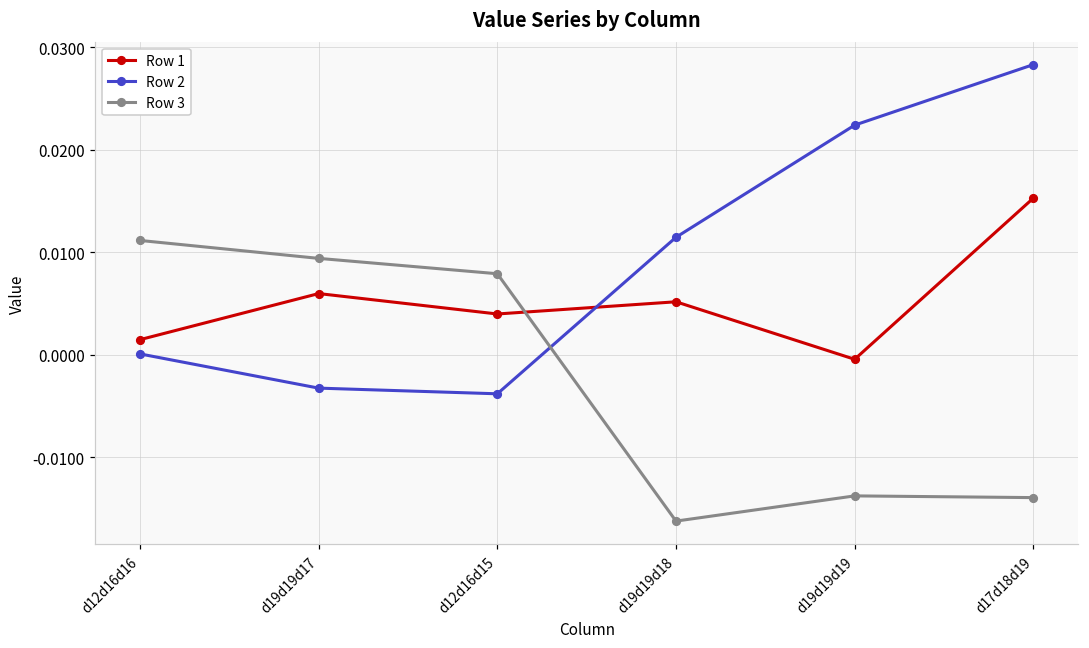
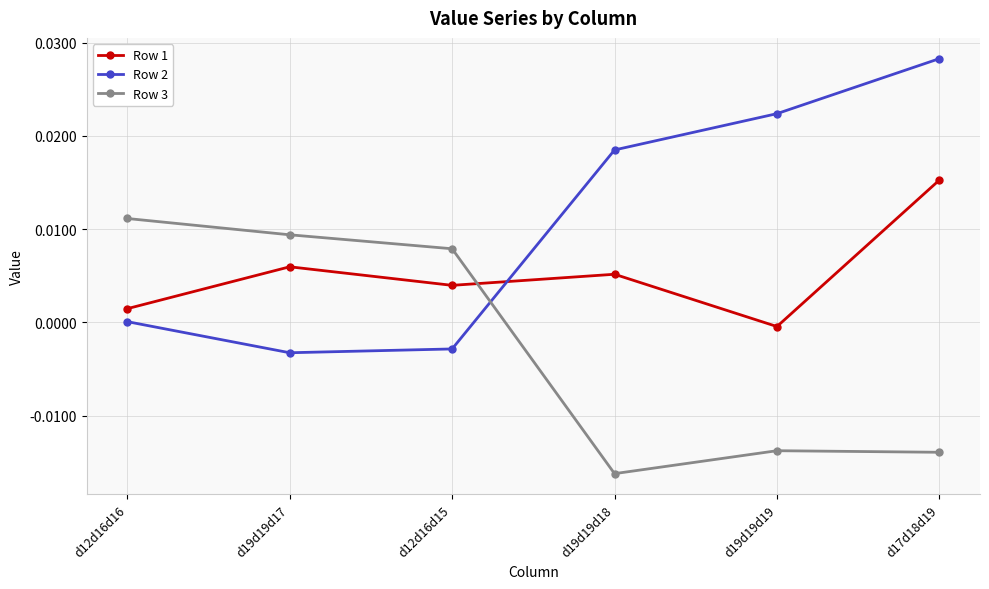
  {
    "Row 1": {
      "d12d16d16": 0.001,
      "d19d19d17": 0.006,
      "d12d16d15": 0.004,
      "d19d19d18": 0.005,
      "d19d19d19": 0.000,
      "d17d18d19": 0.015
    },
    "Row 2": {
      "d12d16d16": 0.000,
      "d19d19d17": -0.003,
-     "d12d16d15": -0.004,
-     "d19d19d18": 0.011,
+     "d12d16d15": -0.003,
+     "d19d19d18": 0.018,
      "d19d19d19": 0.022,
      "d17d18d19": 0.028
    },
    "Row 3": {
      "d12d16d16": 0.011,
      "d19d19d17": 0.009,
      "d12d16d15": 0.008,
      "d19d19d18": -0.016,
      "d19d19d19": -0.014,
      "d17d18d19": -0.014
    }
  }
